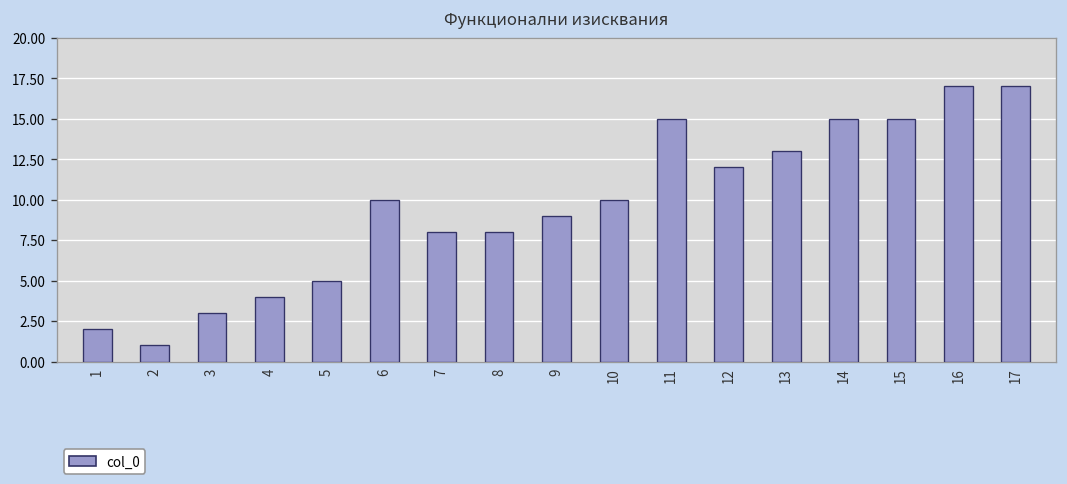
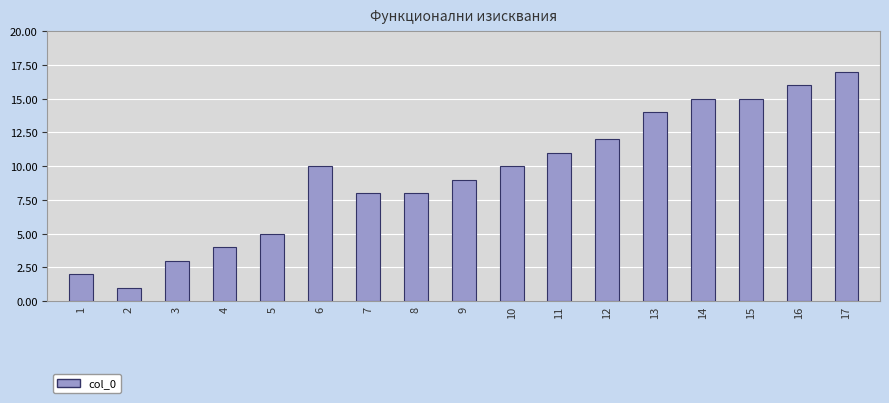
  {
    "1": 2,
    "2": 1,
    "3": 3,
    "4": 4,
    "5": 5,
    "6": 10,
    "7": 8,
    "8": 8,
    "9": 9,
    "10": 10,
-   "11": 15,
+   "11": 11,
    "12": 12,
-   "13": 13,
+   "13": 14,
    "14": 15,
    "15": 15,
-   "16": 17,
+   "16": 16,
    "17": 17
  }
